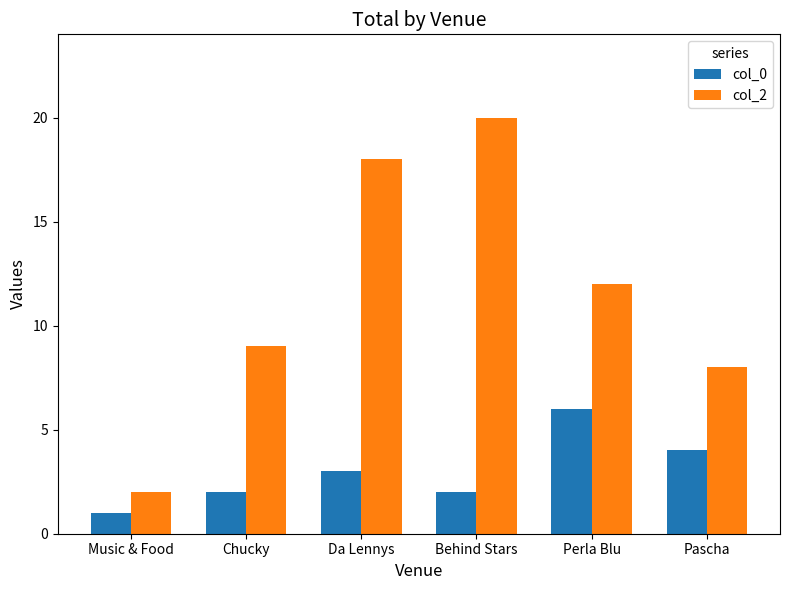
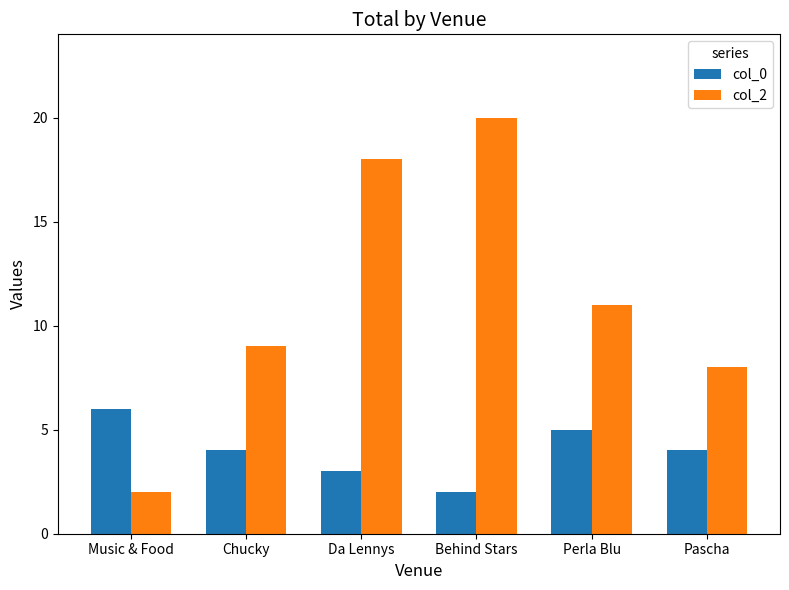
  {
    "col_0": {
-     "Music & Food": 1,
-     "Chucky": 2,
+     "Music & Food": 6,
+     "Chucky": 4,
      "Da Lennys": 3,
      "Behind Stars": 2,
-     "Perla Blu": 6,
+     "Perla Blu": 5,
      "Pascha": 4
    },
    "col_2": {
      "Music & Food": 2,
      "Chucky": 9,
      "Da Lennys": 18,
      "Behind Stars": 20,
-     "Perla Blu": 12,
+     "Perla Blu": 11,
      "Pascha": 8
    }
  }
